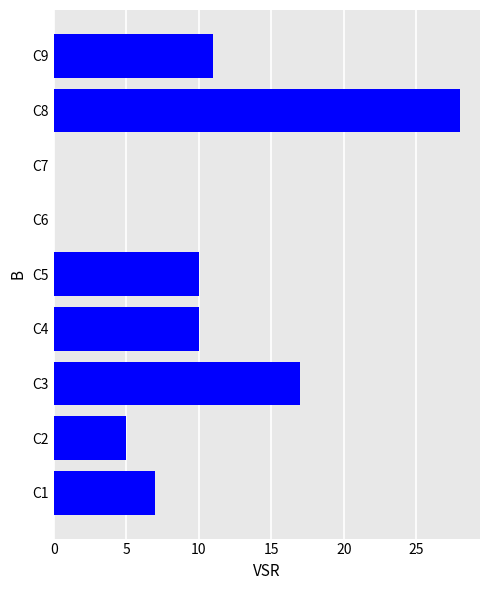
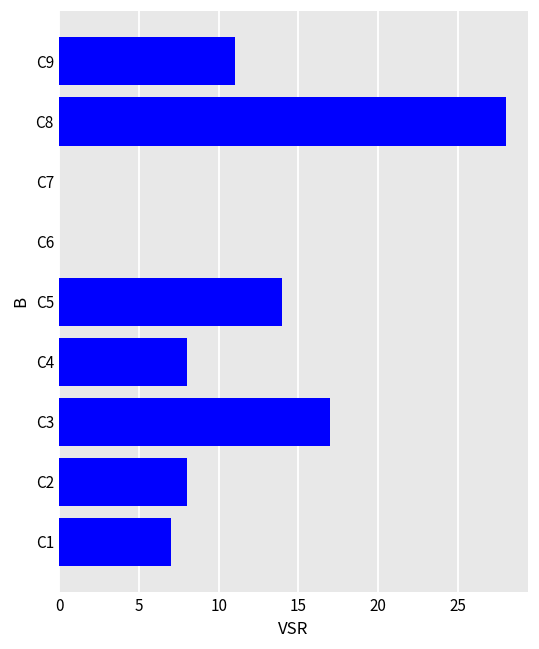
  {
    "C9": 11,
    "C8": 28,
    "C7": 0,
    "C6": 0,
-   "C5": 10,
-   "C4": 10,
+   "C5": 14,
+   "C4": 8,
    "C3": 17,
-   "C2": 5,
+   "C2": 8,
    "C1": 7
  }
